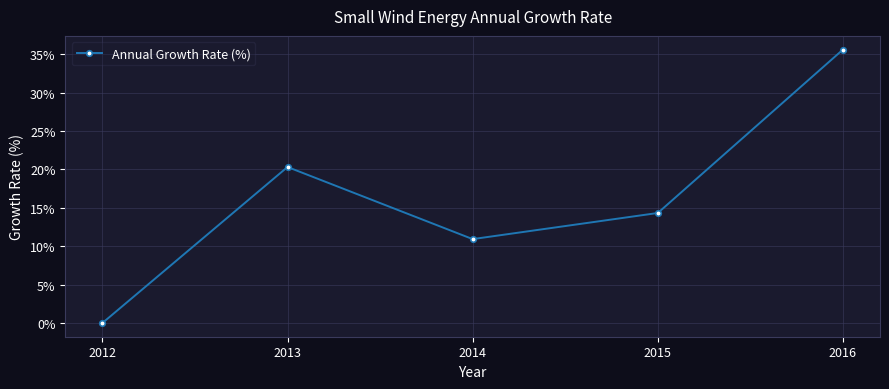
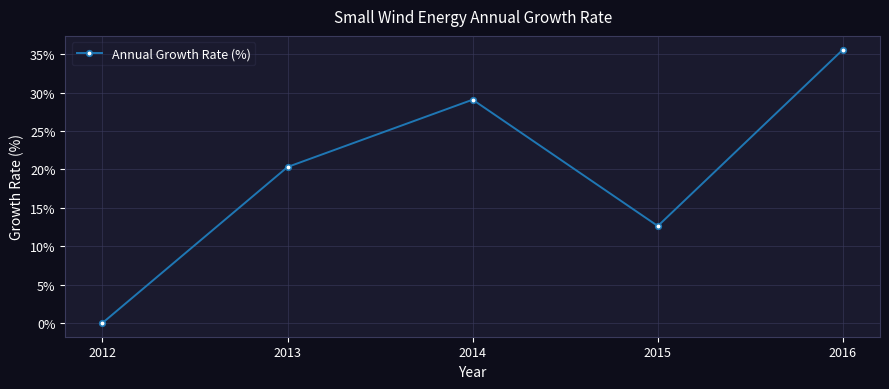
  {
    "2012": "0%",
    "2013": "20%",
-   "2014": "11%",
-   "2015": "14%",
+   "2014": "29%",
+   "2015": "13%",
    "2016": "36%"
  }
